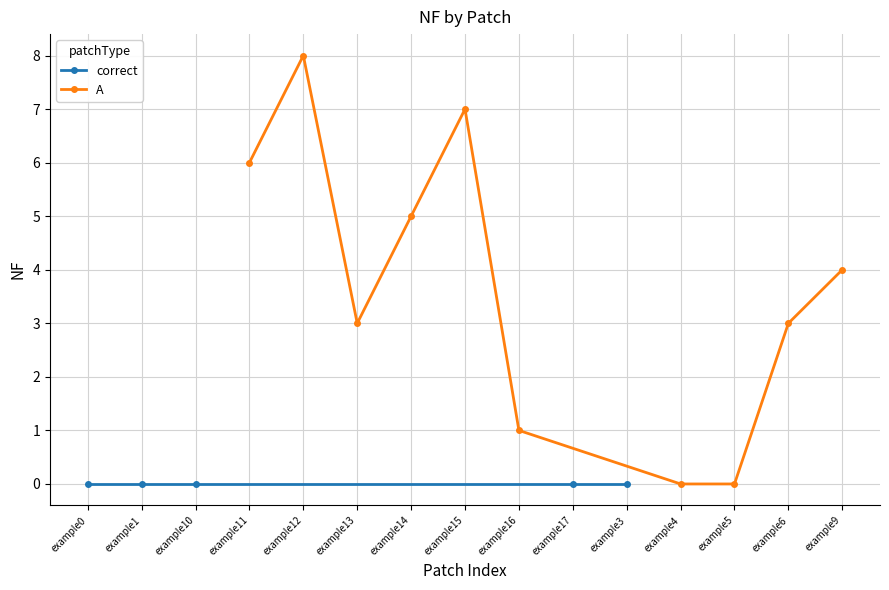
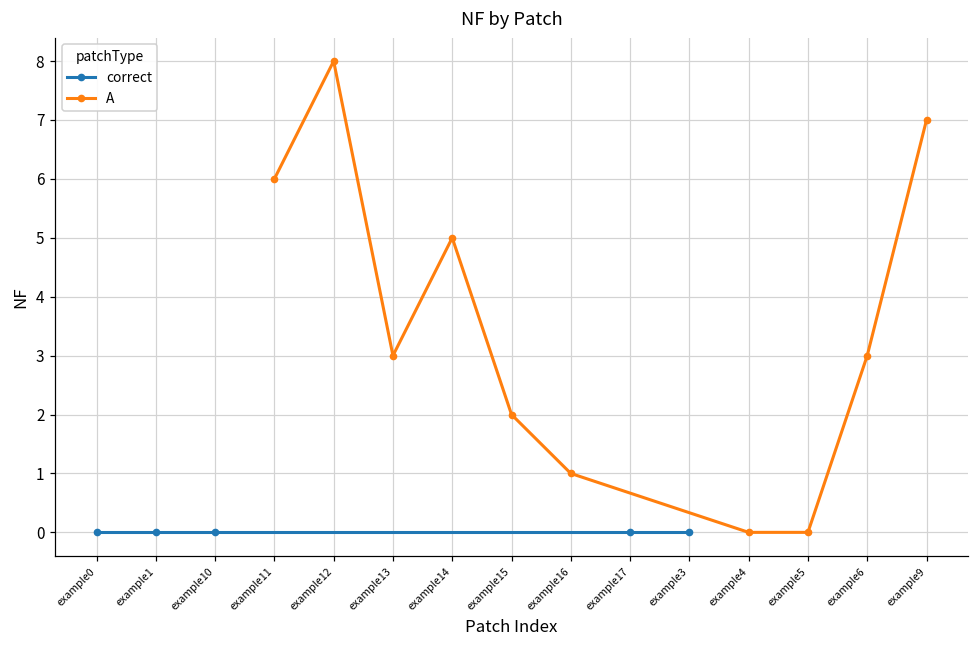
  {
    "correct": {
      "example0": 0,
      "example1": 0,
      "example10": 0,
      "example17": 0,
      "example3": 0
    },
    "A": {
      "example11": 6,
      "example12": 8,
      "example13": 3,
      "example14": 5,
-     "example15": 7,
+     "example15": 2,
      "example16": 1,
      "example4": 0,
      "example5": 0,
      "example6": 3,
-     "example9": 4
+     "example9": 7
    }
  }
